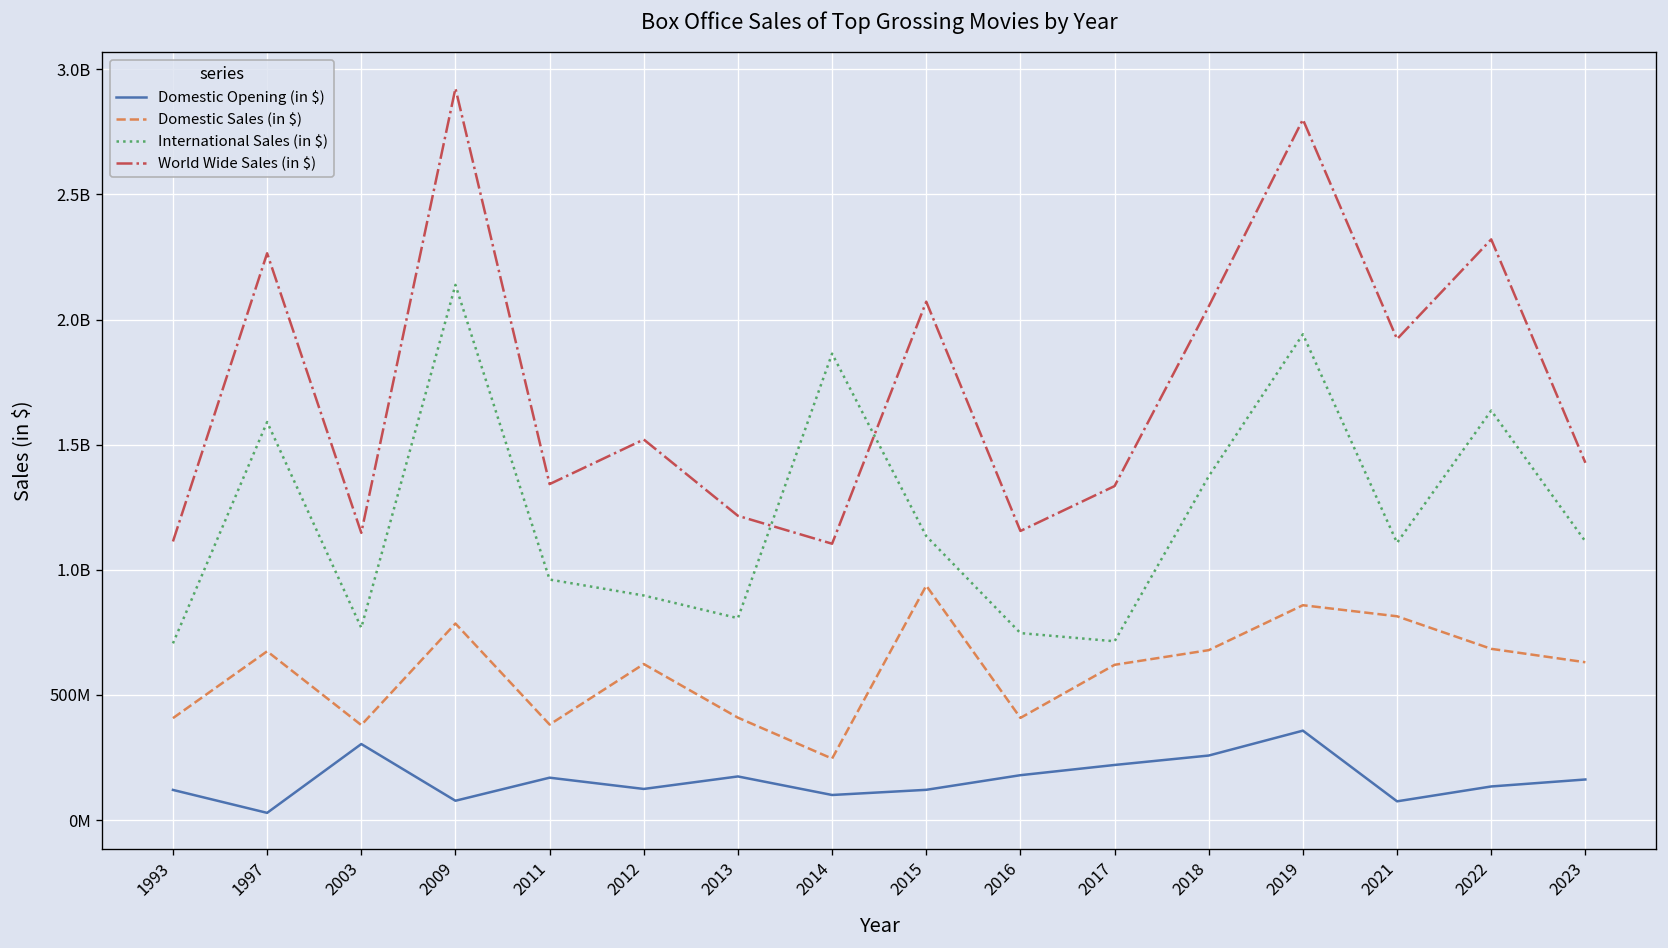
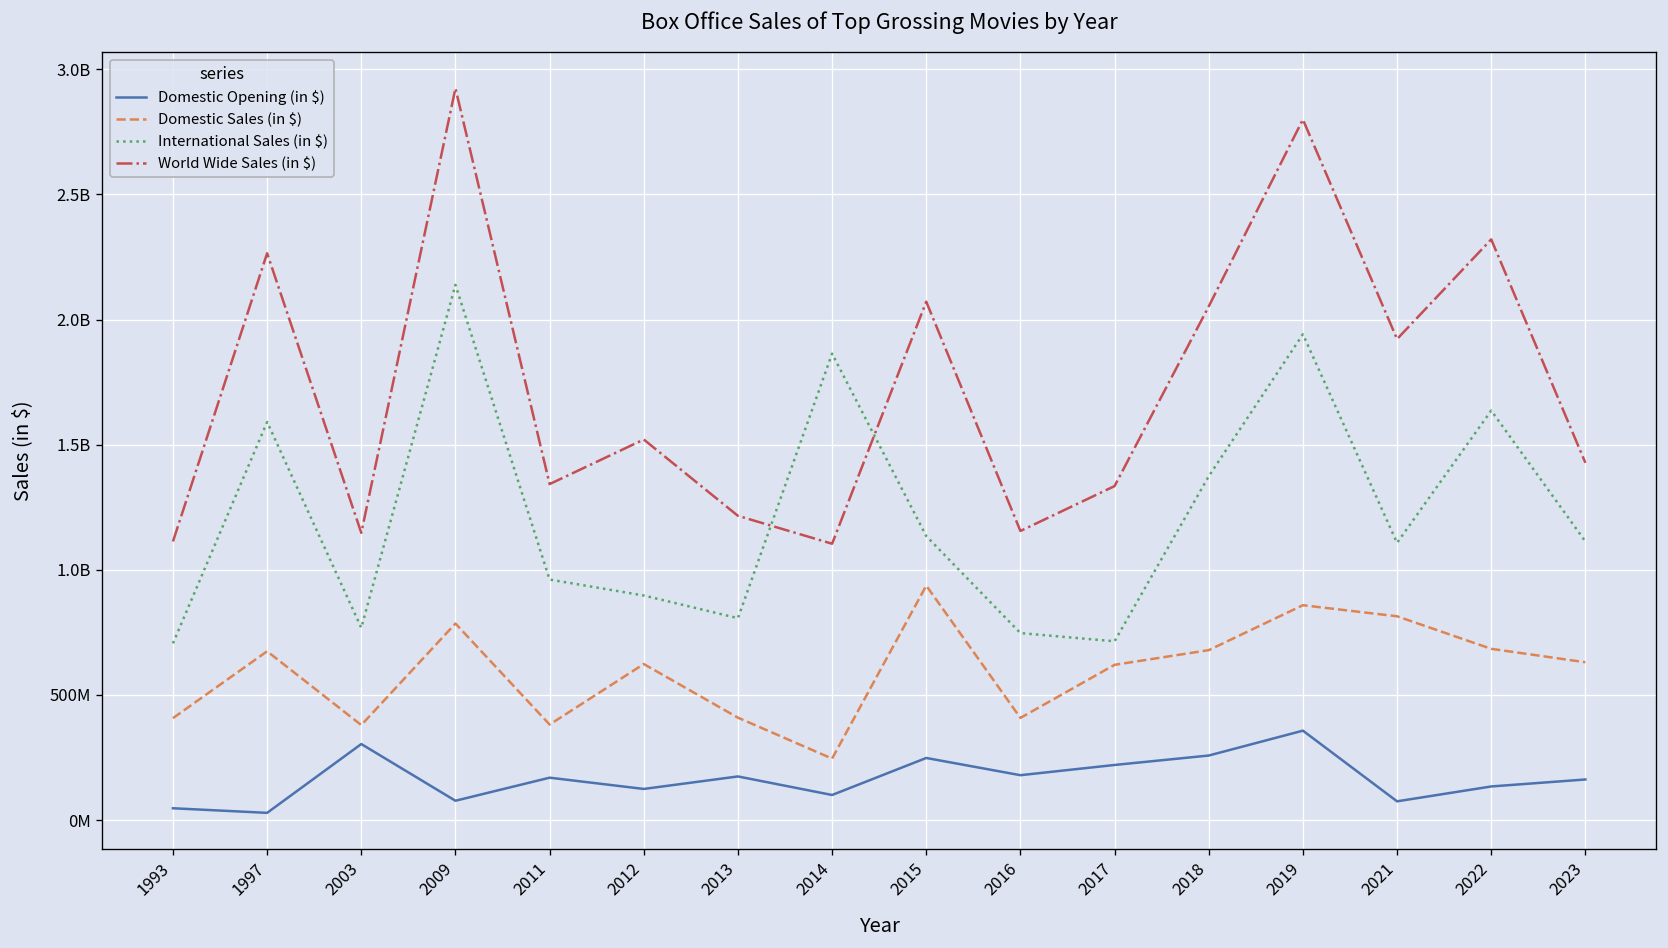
  {
    "Domestic Opening (in $)": {
-     "1993": 120000000,
+     "1993": 50000000,
      "1997": 30000000,
      "2003": 300000000,
      "2009": 80000000,
      "2011": 170000000,
      "2012": 120000000,
      "2013": 170000000,
      "2014": 100000000,
-     "2015": 120000000,
+     "2015": 250000000,
      "2016": 180000000,
      "2017": 220000000,
      "2018": 260000000,
      "2019": 360000000,
      "2021": 70000000,
      "2022": 130000000,
      "2023": 160000000
    },
    "International Sales (in $)": {
      "1993": 710000000,
      "1997": 1590000000,
      "2003": 770000000,
      "2009": 2140000000,
      "2011": 960000000,
      "2012": 900000000,
      "2013": 810000000,
      "2014": 1860000000,
      "2015": 1130000000,
      "2016": 750000000,
      "2017": 710000000,
      "2018": 1370000000,
      "2019": 1940000000,
      "2021": 1110000000,
      "2022": 1640000000,
      "2023": 1110000000
    }
  }
